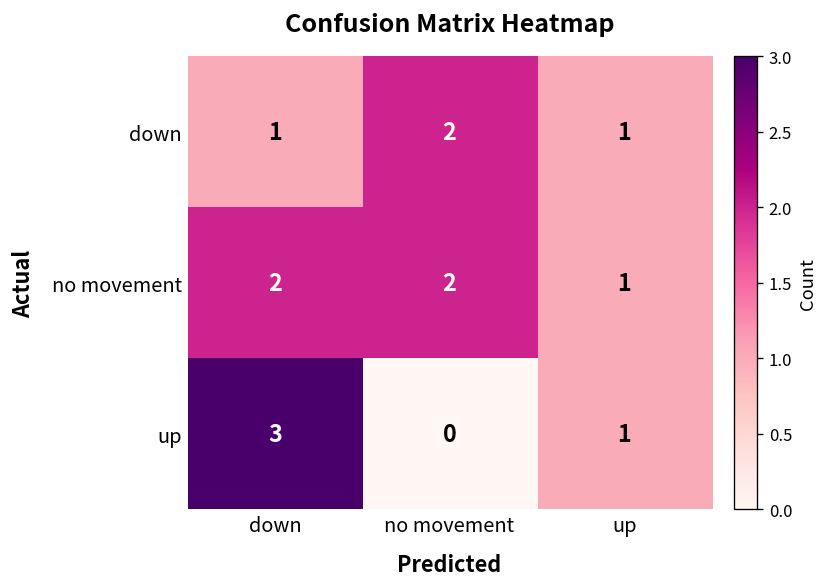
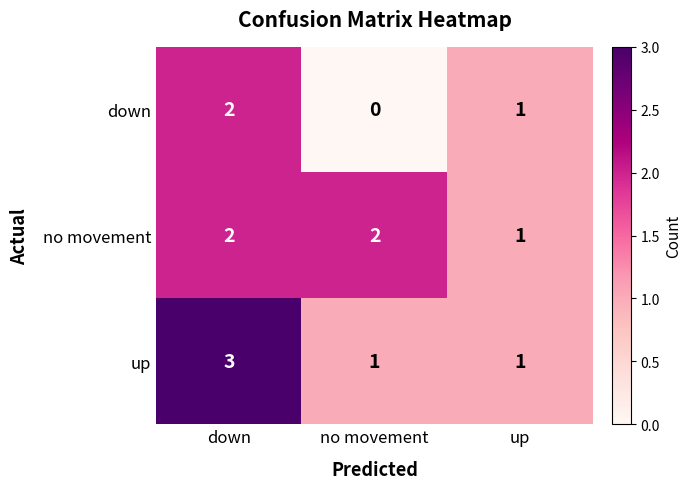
  {
    "down": {
-     "down": 1,
-     "no movement": 2,
+     "down": 2,
+     "no movement": 0,
      "up": 1
    },
    "no movement": {
      "down": 2,
      "no movement": 2,
      "up": 1
    },
    "up": {
      "down": 3,
-     "no movement": 0,
+     "no movement": 1,
      "up": 1
    }
  }
